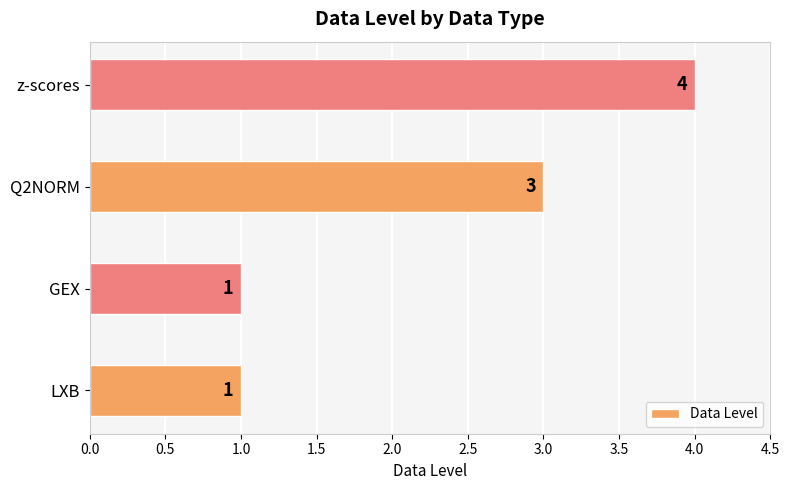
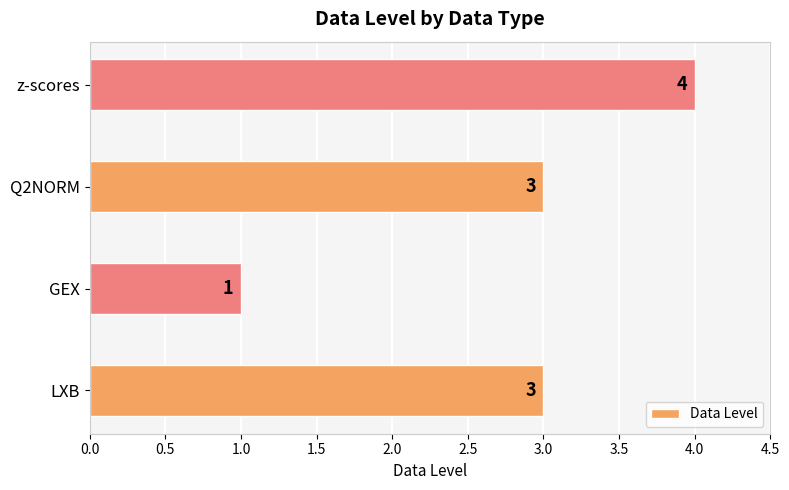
  {
    "z-scores": 4,
    "Q2NORM": 3,
    "GEX": 1,
-   "LXB": 1
+   "LXB": 3
  }
